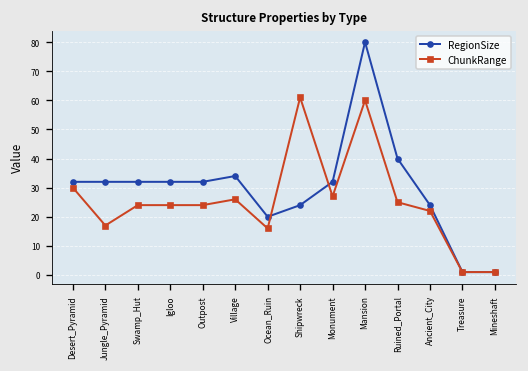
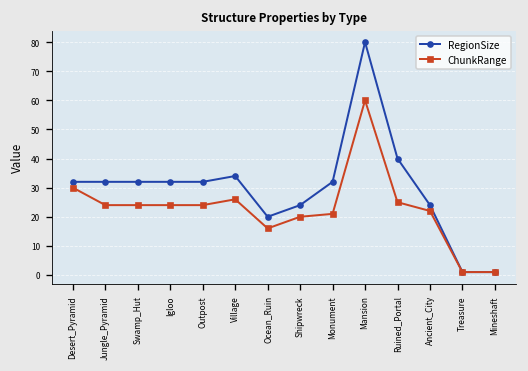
  {
    "RegionSize": {
      "Desert_Pyramid": 32,
      "Jungle_Pyramid": 32,
      "Swamp_Hut": 32,
      "Igloo": 32,
      "Outpost": 32,
      "Village": 34,
      "Ocean_Ruin": 20,
      "Shipwreck": 24,
      "Monument": 32,
      "Mansion": 80,
      "Ruined_Portal": 40,
      "Ancient_City": 24
    },
    "ChunkRange": {
      "Desert_Pyramid": 30,
-     "Jungle_Pyramid": 17,
+     "Jungle_Pyramid": 24,
      "Swamp_Hut": 24,
      "Igloo": 24,
      "Outpost": 24,
      "Village": 26,
      "Ocean_Ruin": 16,
-     "Shipwreck": 61,
-     "Monument": 27,
+     "Shipwreck": 20,
+     "Monument": 21,
      "Mansion": 60,
      "Ruined_Portal": 25,
      "Ancient_City": 22
    }
  }
